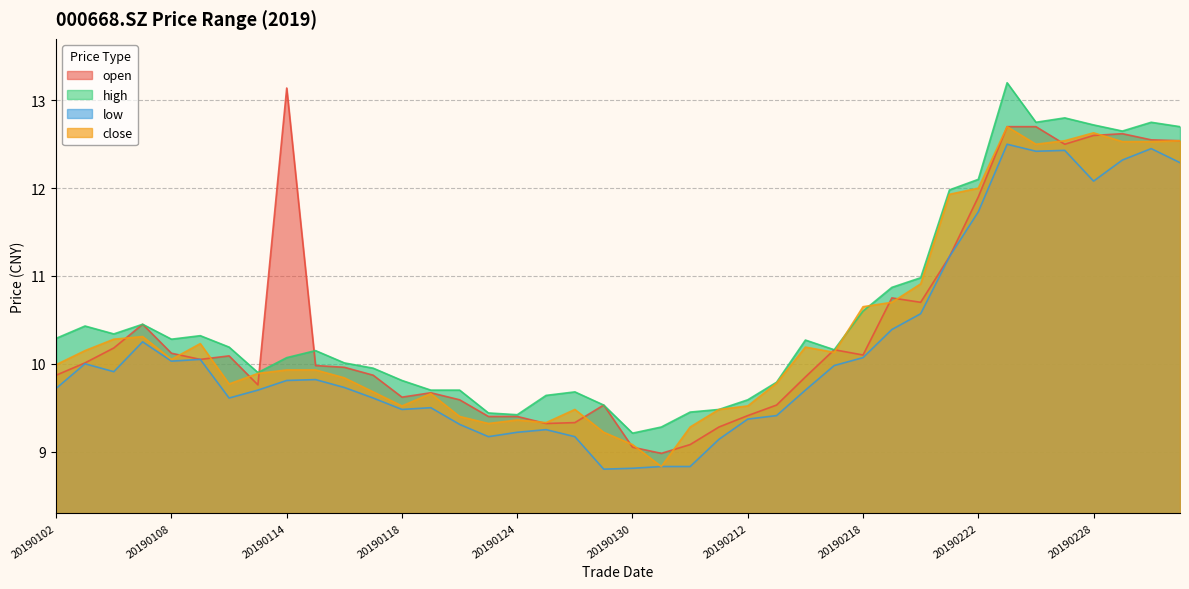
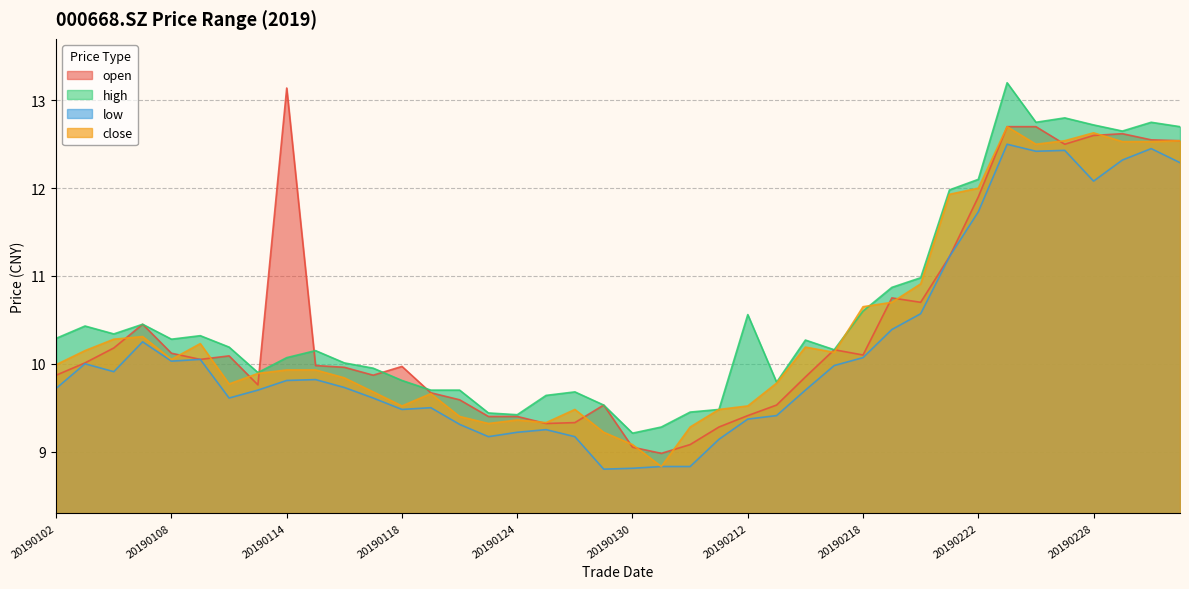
  {
    "open": {
      "20190102": 9.9,
      "20190108": 10.1,
      "20190114": 13.1,
-     "20190118": 9.6,
+     "20190118": 10.0,
      "20190130": 9.1,
      "20190212": 9.4,
      "20190218": 10.1,
      "20190222": 11.9,
      "20190228": 12.6
    },
    "high": {
      "20190102": 10.3,
      "20190108": 10.3,
      "20190114": 10.1,
      "20190118": 9.8,
      "20190130": 9.2,
-     "20190212": 9.6,
+     "20190212": 10.6,
      "20190218": 10.6,
      "20190222": 12.1,
      "20190228": 12.7
    },
    "low": {
      "20190102": 9.7,
      "20190114": 9.8,
      "20190118": 9.5,
      "20190124": 9.2,
      "20190130": 8.8,
      "20190212": 9.4,
      "20190218": 10.1,
      "20190222": 11.7,
      "20190228": 12.1
    },
    "close": {
      "20190102": 10.0,
      "20190114": 9.9,
      "20190118": 9.5,
      "20190124": 9.4,
      "20190130": 9.1,
      "20190212": 9.5,
      "20190218": 10.7,
      "20190222": 12.0,
      "20190228": 12.6
    }
  }
